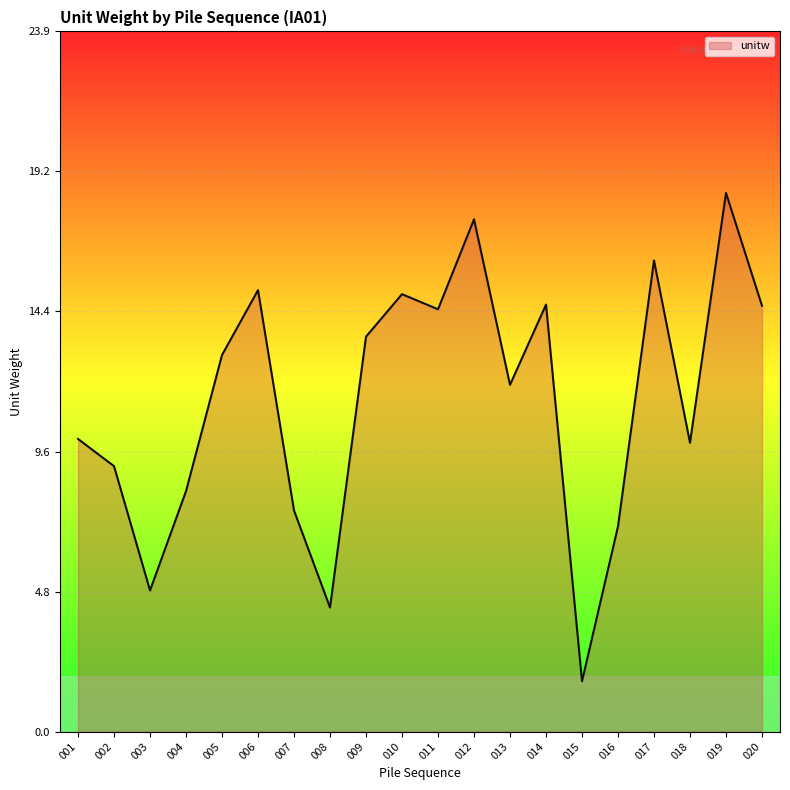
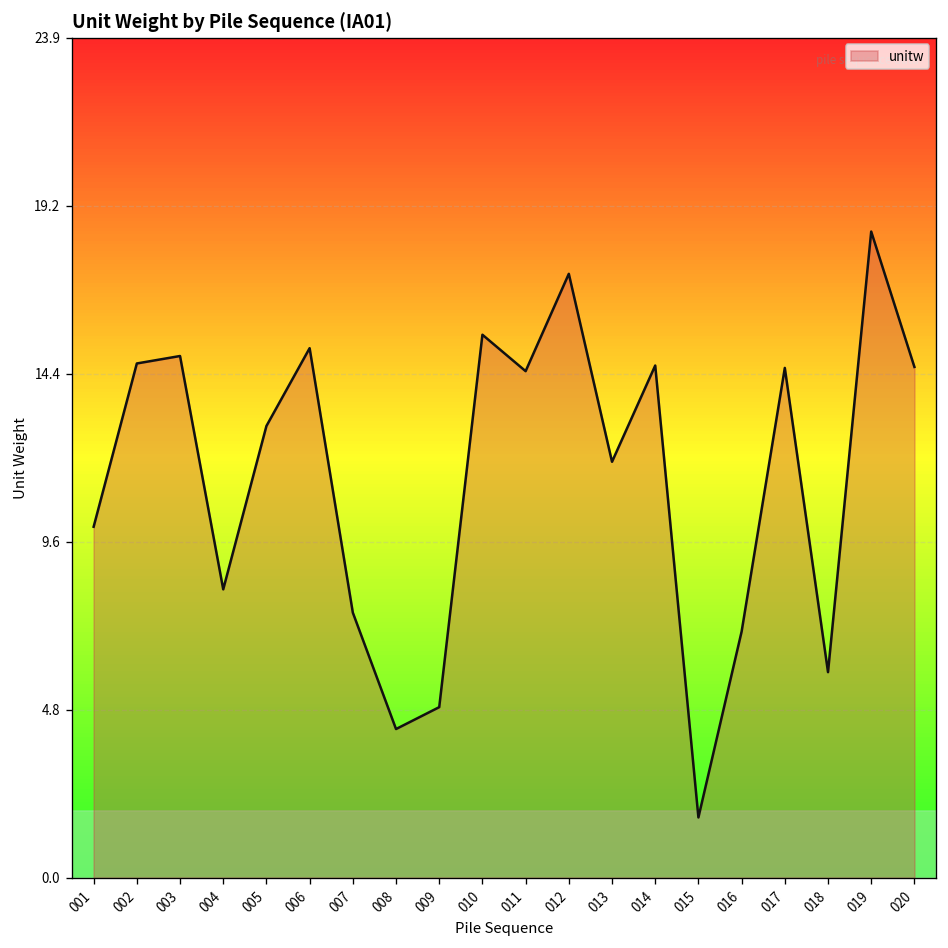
  {
    "001": 10.0,
-   "002": 9.1,
-   "003": 4.8,
+   "002": 14.7,
+   "003": 14.9,
    "004": 8.2,
    "005": 12.9,
    "006": 15.1,
    "007": 7.6,
    "008": 4.2,
-   "009": 13.5,
-   "010": 15.0,
+   "009": 4.9,
+   "010": 15.5,
    "011": 14.4,
-   "012": 17.5,
+   "012": 17.2,
    "013": 11.9,
    "014": 14.6,
    "016": 7.0,
-   "017": 16.1,
-   "018": 9.9,
+   "017": 14.5,
+   "018": 5.9,
    "019": 18.4,
    "020": 14.6
  }
